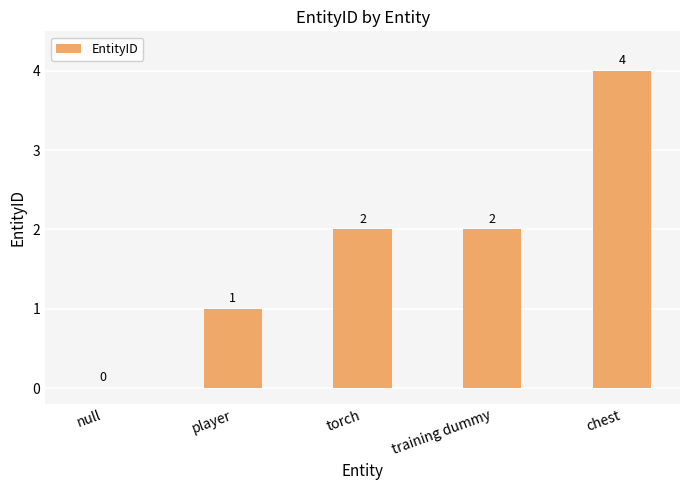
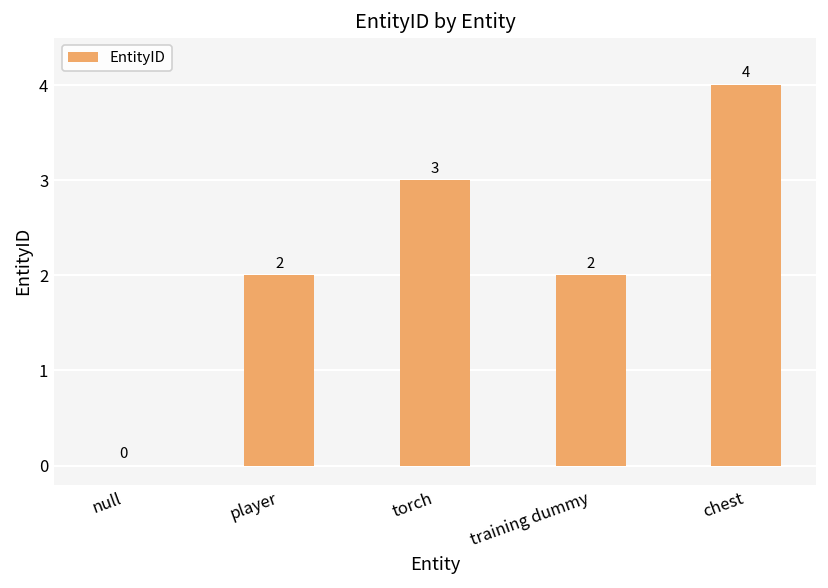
  {
    "null": 0,
-   "player": 1,
-   "torch": 2,
+   "player": 2,
+   "torch": 3,
    "training dummy": 2,
    "chest": 4
  }
